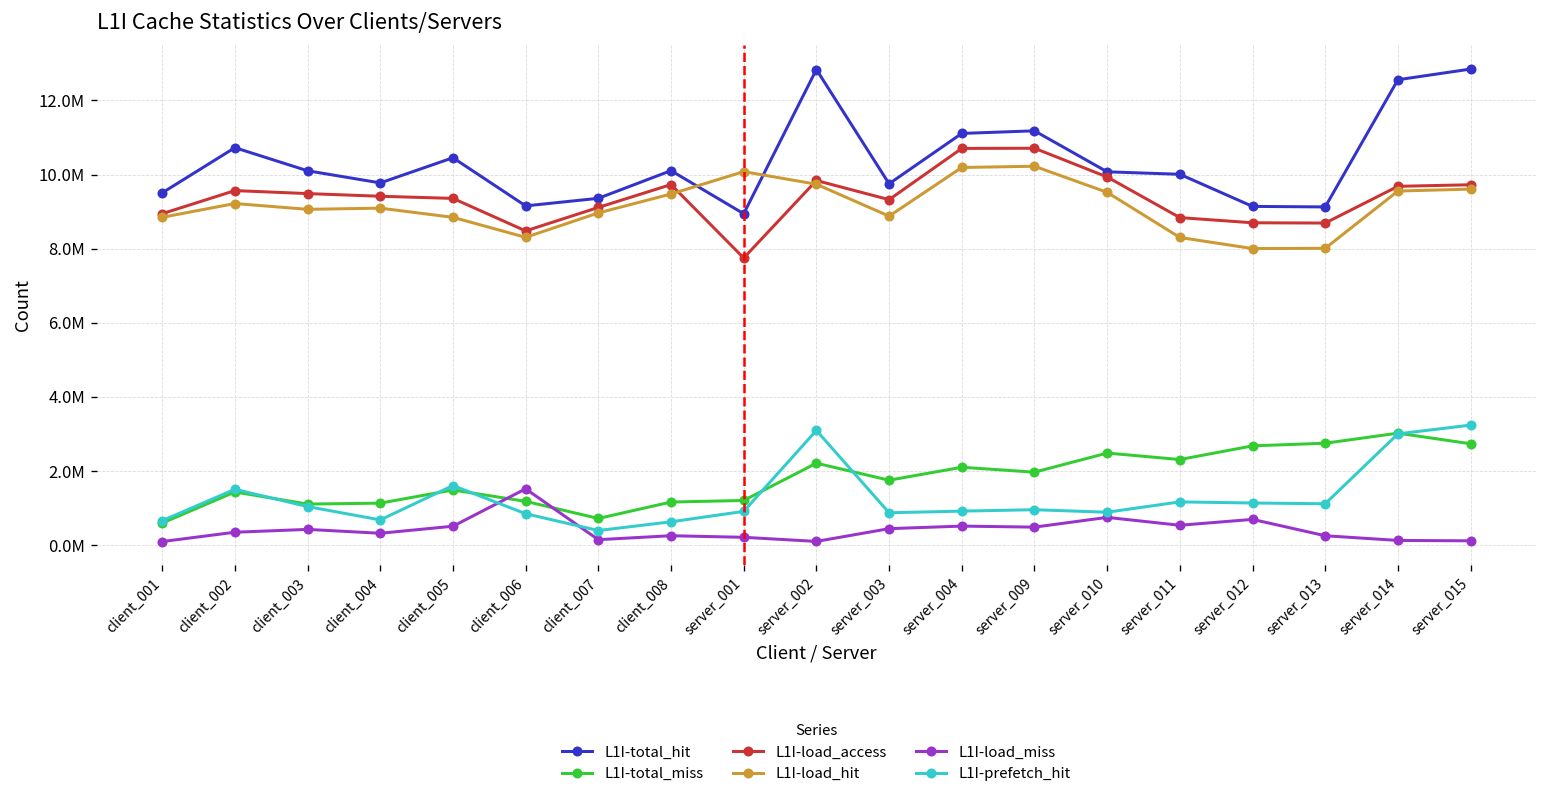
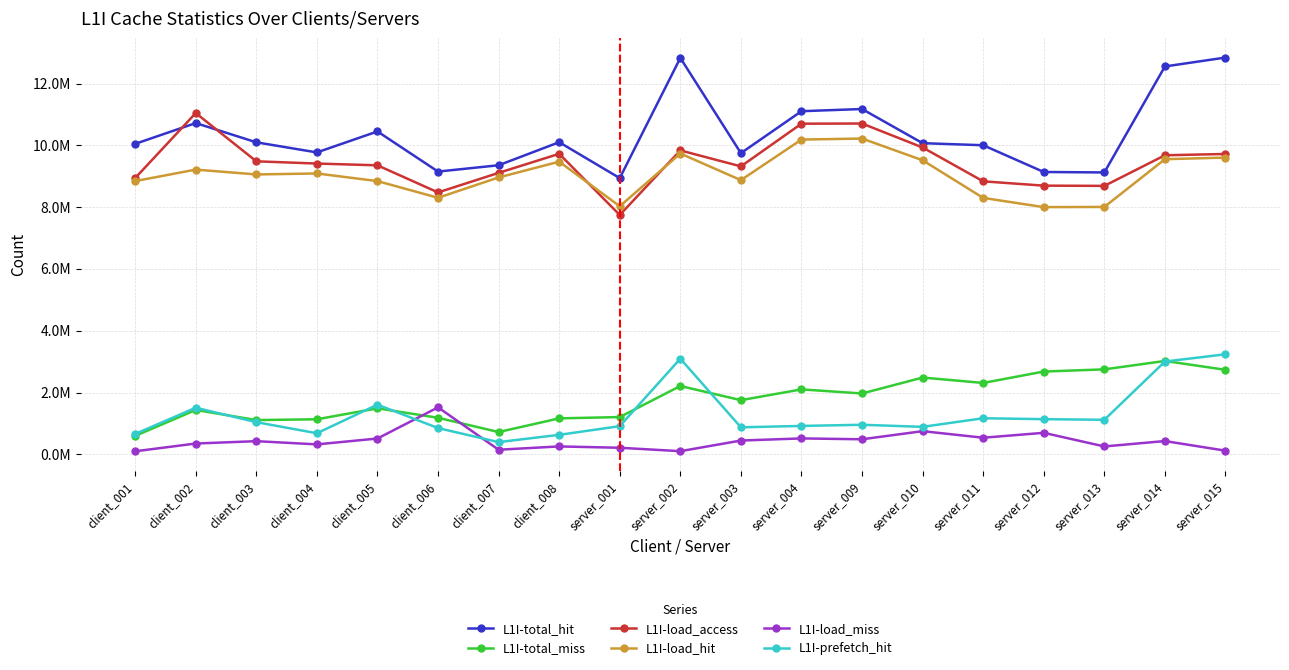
  {
    "L1I-total_hit": {
-     "client_001": 9500000,
+     "client_001": 10100000,
      "client_002": 10700000,
      "client_003": 10100000,
      "client_004": 9800000,
      "client_005": 10500000,
      "client_006": 9200000,
      "client_007": 9400000,
      "client_008": 10100000,
      "server_001": 8900000,
      "server_002": 12800000,
      "server_003": 9800000,
      "server_004": 11100000,
      "server_009": 11200000,
      "server_010": 10100000,
      "server_011": 10000000,
      "server_012": 9100000,
      "server_013": 9100000,
      "server_014": 12600000,
      "server_015": 12800000
    },
    "L1I-total_miss": {
      "client_004": 1100000,
      "client_005": 1500000,
      "client_006": 1200000,
      "client_007": 700000,
      "client_008": 1200000,
      "server_001": 1200000,
      "server_002": 2200000,
      "server_003": 1800000,
      "server_004": 2100000,
      "server_009": 2000000,
      "server_010": 2500000,
      "server_011": 2300000,
      "server_012": 2700000,
      "server_013": 2700000,
      "server_015": 2700000
    },
    "L1I-load_access": {
      "client_001": 8900000,
-     "client_002": 9600000,
+     "client_002": 11000000,
      "client_003": 9500000,
      "client_004": 9400000,
      "client_005": 9400000,
      "client_006": 8500000,
      "client_007": 9100000,
      "client_008": 9700000,
      "server_001": 7700000,
      "server_002": 9800000,
      "server_003": 9300000,
      "server_004": 10700000,
      "server_009": 10700000,
      "server_010": 9900000,
      "server_011": 8800000,
      "server_012": 8700000,
      "server_013": 8700000,
      "server_014": 9700000,
      "server_015": 9700000
    },
    "L1I-load_hit": {
      "client_001": 8800000,
      "client_002": 9200000,
      "client_003": 9100000,
      "client_004": 9100000,
      "client_005": 8800000,
      "client_006": 8300000,
      "client_007": 9000000,
      "client_008": 9500000,
-     "server_001": 10100000,
+     "server_001": 8000000,
      "server_002": 9700000,
      "server_003": 8900000,
      "server_004": 10200000,
      "server_009": 10200000,
      "server_010": 9500000,
      "server_011": 8300000,
      "server_012": 8000000,
      "server_013": 8000000,
      "server_014": 9600000,
      "server_015": 9600000
    },
    "L1I-load_miss": {
      "client_001": 100000,
      "client_002": 300000,
      "client_003": 400000,
      "client_004": 300000,
      "client_005": 500000,
      "client_006": 1500000,
      "client_007": 100000,
      "client_008": 300000,
      "server_001": 200000,
      "server_002": 100000,
      "server_003": 400000,
      "server_004": 500000,
      "server_009": 500000,
      "server_010": 700000,
      "server_011": 500000,
      "server_012": 700000,
      "server_013": 300000,
-     "server_014": 100000,
+     "server_014": 400000,
      "server_015": 100000
    },
    "L1I-prefetch_hit": {
      "client_004": 700000,
      "client_005": 1600000,
      "client_006": 800000,
      "client_007": 400000,
      "client_008": 600000,
      "server_001": 900000,
      "server_002": 3100000,
      "server_003": 900000,
      "server_004": 900000,
      "server_009": 1000000,
      "server_010": 900000,
      "server_011": 1200000,
      "server_012": 1100000,
      "server_013": 1100000,
      "server_015": 3200000
    }
  }
